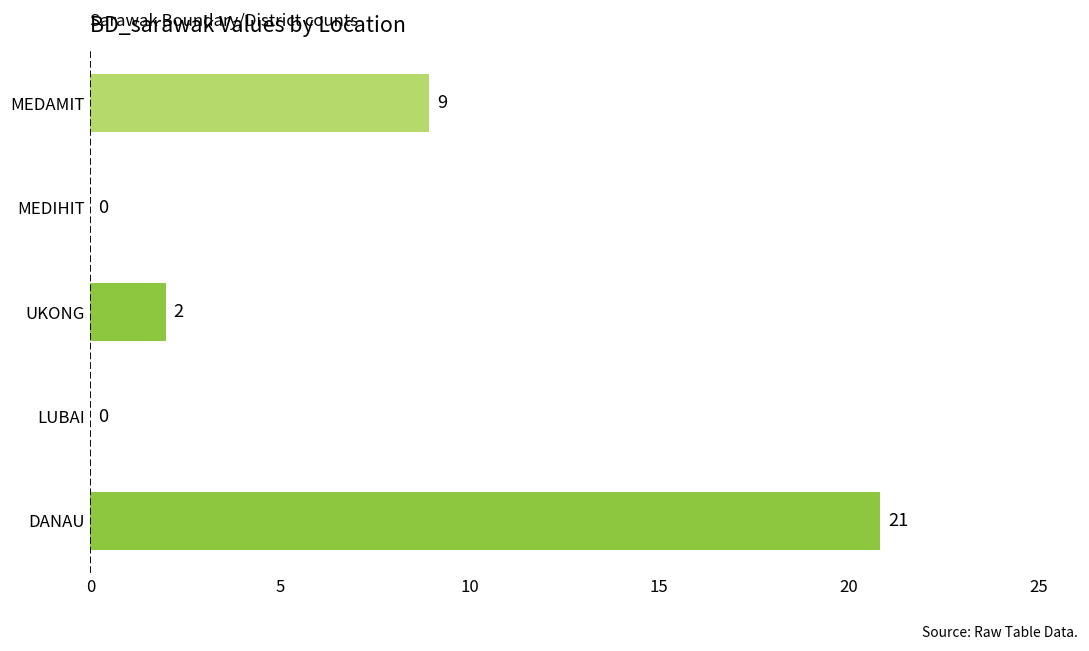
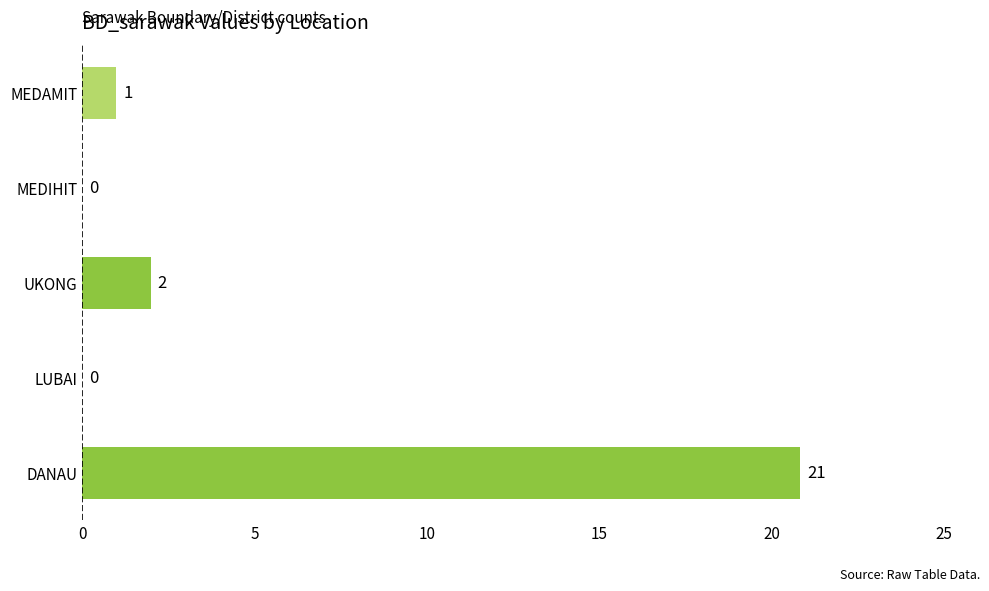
  {
-   "MEDAMIT": 9,
+   "MEDAMIT": 1,
    "MEDIHIT": 0,
    "UKONG": 2,
    "LUBAI": 0,
    "DANAU": 21
  }
